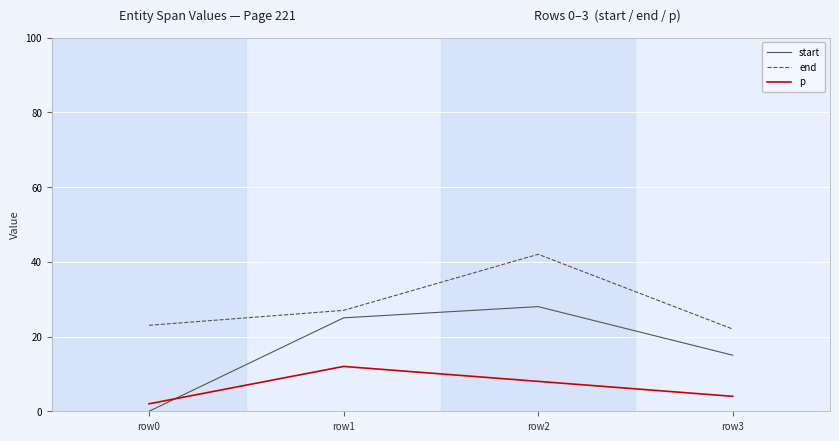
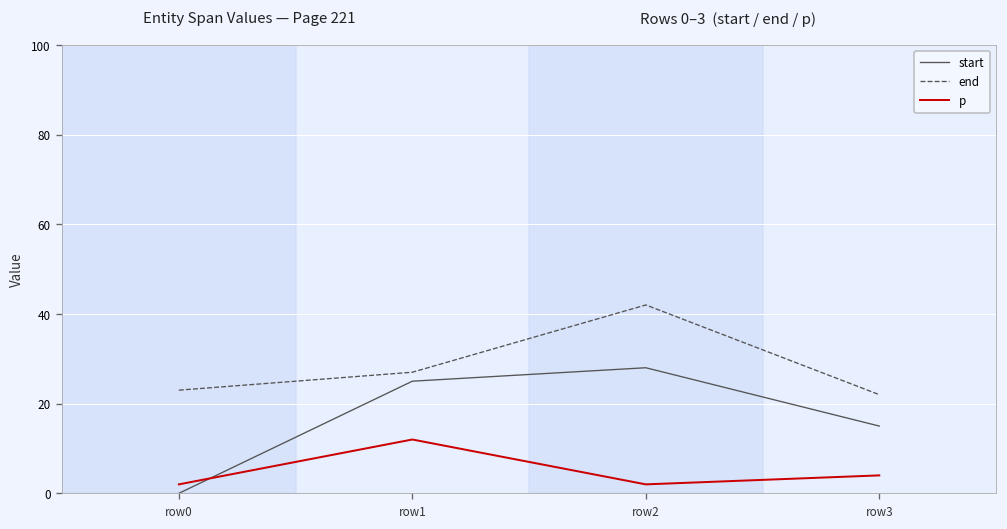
  {
    "p": {
      "row0": 2,
      "row1": 12,
-     "row2": 8,
+     "row2": 2,
      "row3": 4
    }
  }
